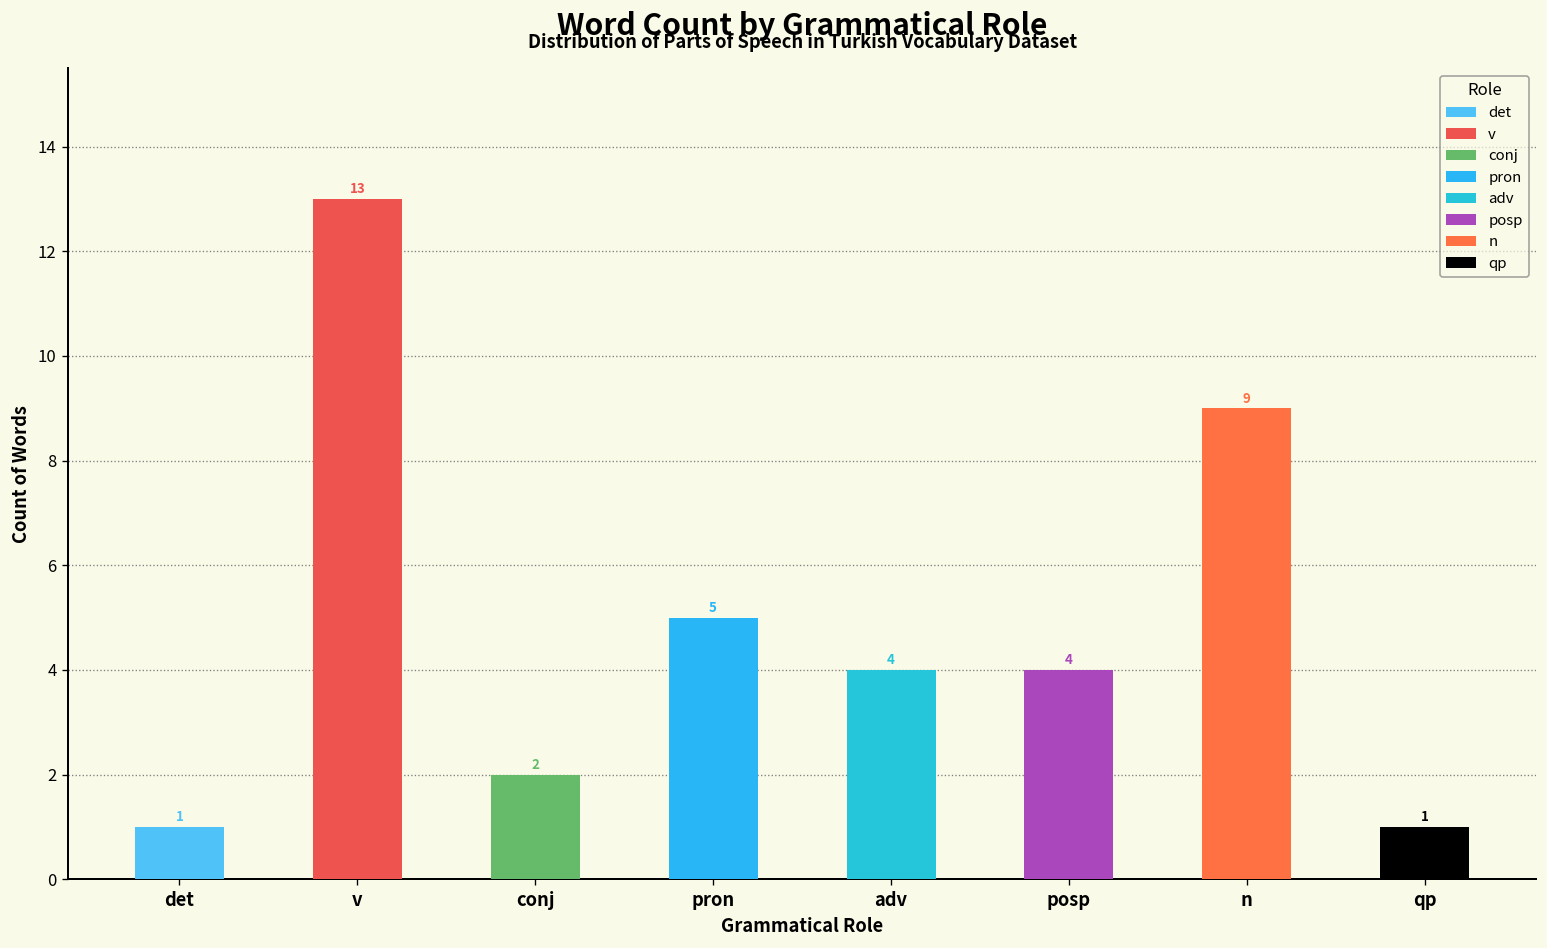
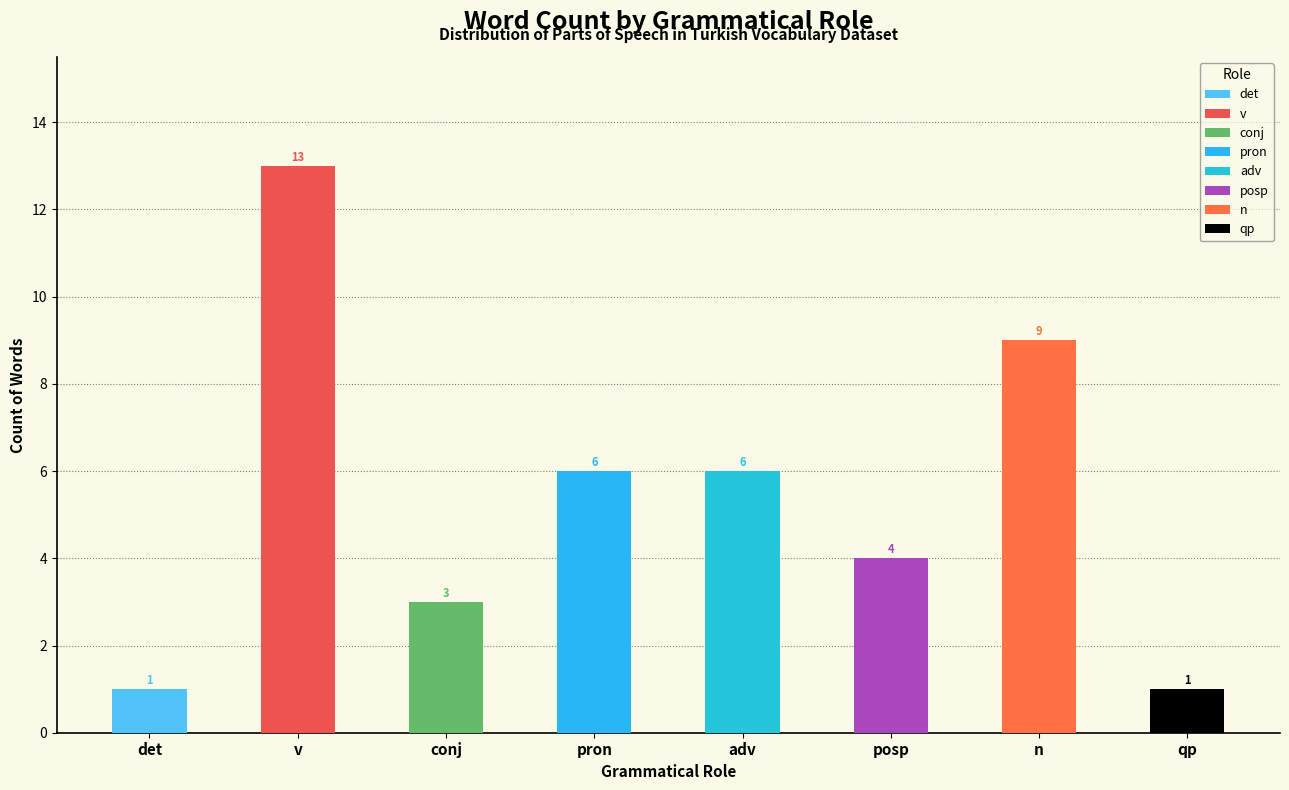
  {
    "det": 1,
    "v": 13,
-   "conj": 2,
-   "pron": 5,
-   "adv": 4,
+   "conj": 3,
+   "pron": 6,
+   "adv": 6,
    "posp": 4,
    "n": 9,
    "qp": 1
  }
